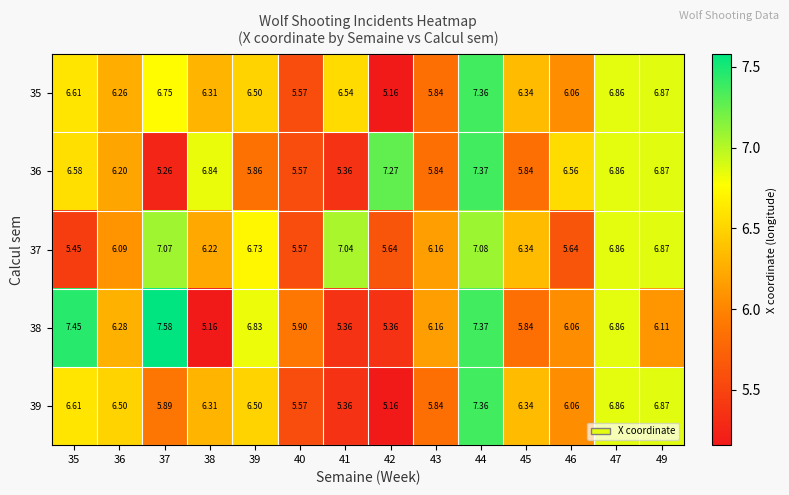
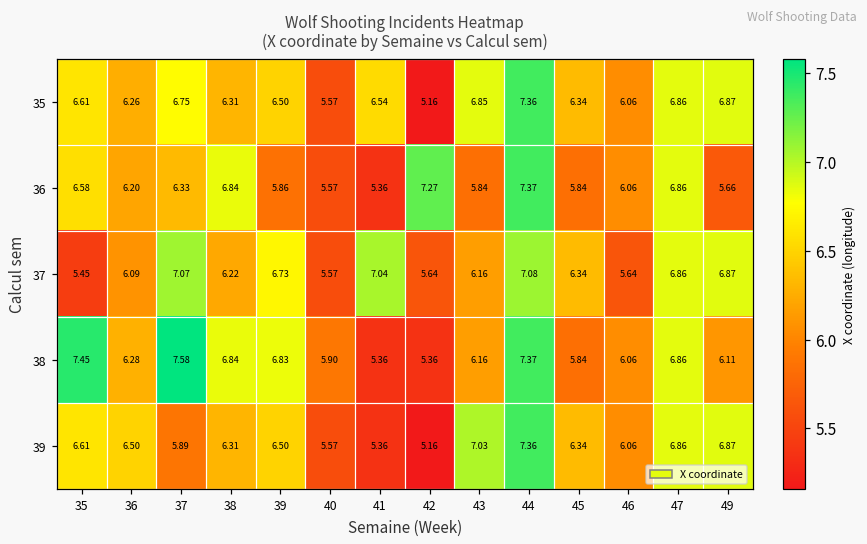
  {
    "35": {
      "35": 6.61,
      "36": 6.26,
      "37": 6.75,
      "38": 6.31,
      "39": 6.50,
      "40": 5.57,
      "41": 6.54,
      "42": 5.16,
-     "43": 5.84,
+     "43": 6.85,
      "44": 7.36,
      "45": 6.34,
      "46": 6.06,
      "47": 6.86,
      "49": 6.87
    },
    "36": {
      "35": 6.58,
      "36": 6.20,
-     "37": 5.26,
+     "37": 6.33,
      "38": 6.84,
      "39": 5.86,
      "40": 5.57,
      "41": 5.36,
      "42": 7.27,
      "43": 5.84,
      "44": 7.37,
      "45": 5.84,
-     "46": 6.56,
+     "46": 6.06,
      "47": 6.86,
-     "49": 6.87
+     "49": 5.66
    },
    "37": {
      "35": 5.45,
      "36": 6.09,
      "37": 7.07,
      "38": 6.22,
      "39": 6.73,
      "40": 5.57,
      "41": 7.04,
      "42": 5.64,
      "43": 6.16,
      "44": 7.08,
      "45": 6.34,
      "46": 5.64,
      "47": 6.86,
      "49": 6.87
    },
    "38": {
      "35": 7.45,
      "36": 6.28,
      "37": 7.58,
-     "38": 5.16,
+     "38": 6.84,
      "39": 6.83,
      "40": 5.90,
      "41": 5.36,
      "42": 5.36,
      "43": 6.16,
      "44": 7.37,
      "45": 5.84,
      "46": 6.06,
      "47": 6.86,
      "49": 6.11
    },
    "39": {
      "35": 6.61,
      "36": 6.50,
      "37": 5.89,
      "38": 6.31,
      "39": 6.50,
      "40": 5.57,
      "41": 5.36,
      "42": 5.16,
-     "43": 5.84,
+     "43": 7.03,
      "44": 7.36,
      "45": 6.34,
      "46": 6.06,
      "47": 6.86,
      "49": 6.87
    }
  }
